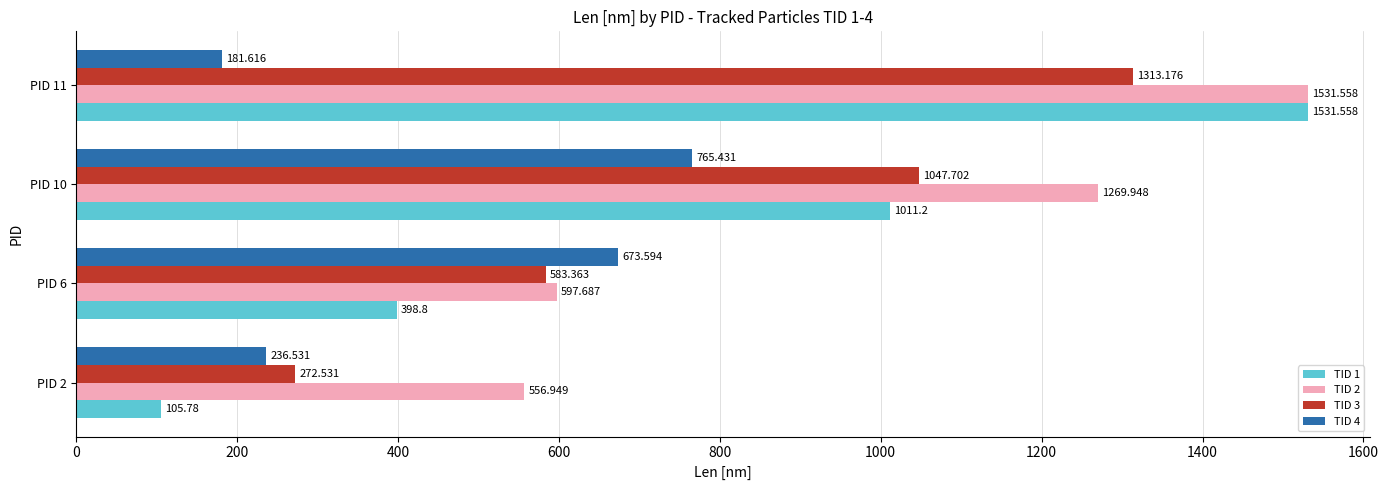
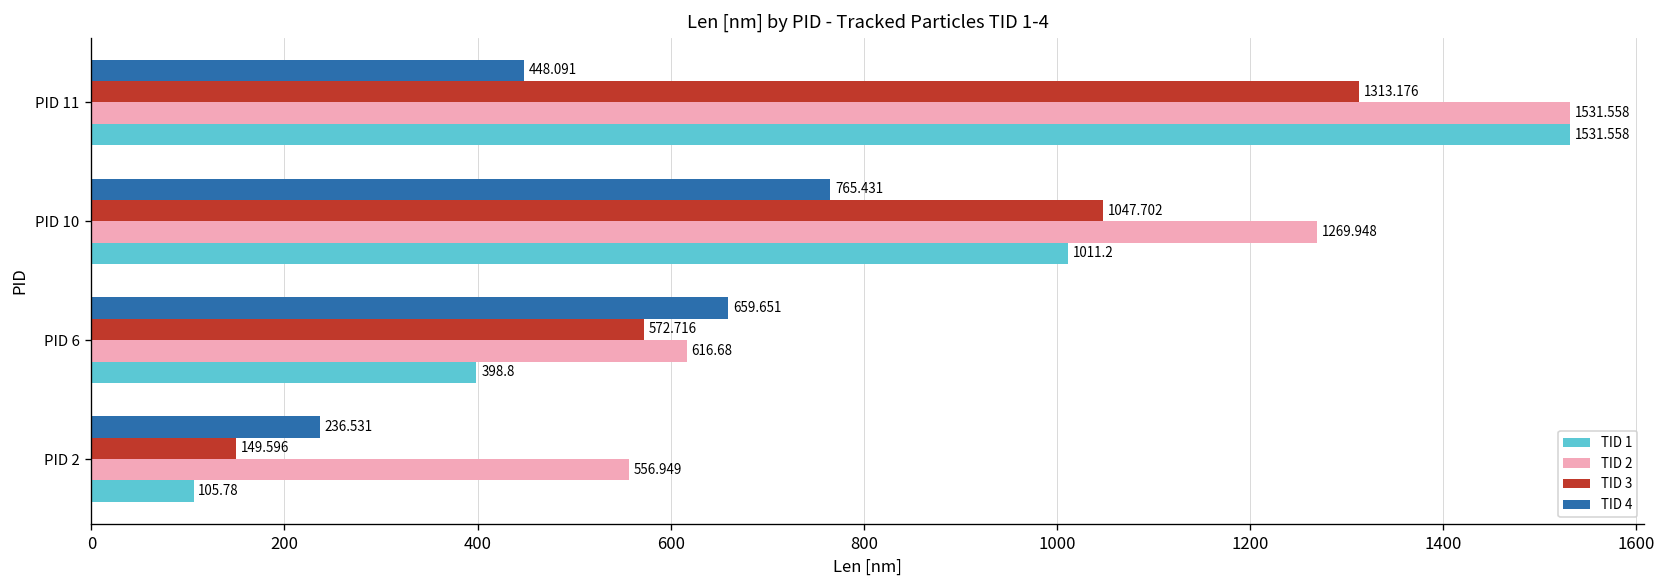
  {
    "TID 1": {
      "PID 11": 1531.558,
      "PID 10": 1011.2,
      "PID 6": 398.8,
      "PID 2": 105.78
    },
    "TID 2": {
      "PID 11": 1531.558,
      "PID 10": 1269.948,
-     "PID 6": 597.687,
+     "PID 6": 616.68,
      "PID 2": 556.949
    },
    "TID 3": {
      "PID 11": 1313.176,
      "PID 10": 1047.702,
-     "PID 6": 583.363,
-     "PID 2": 272.531
+     "PID 6": 572.716,
+     "PID 2": 149.596
    },
    "TID 4": {
-     "PID 11": 181.616,
+     "PID 11": 448.091,
      "PID 10": 765.431,
-     "PID 6": 673.594,
+     "PID 6": 659.651,
      "PID 2": 236.531
    }
  }
